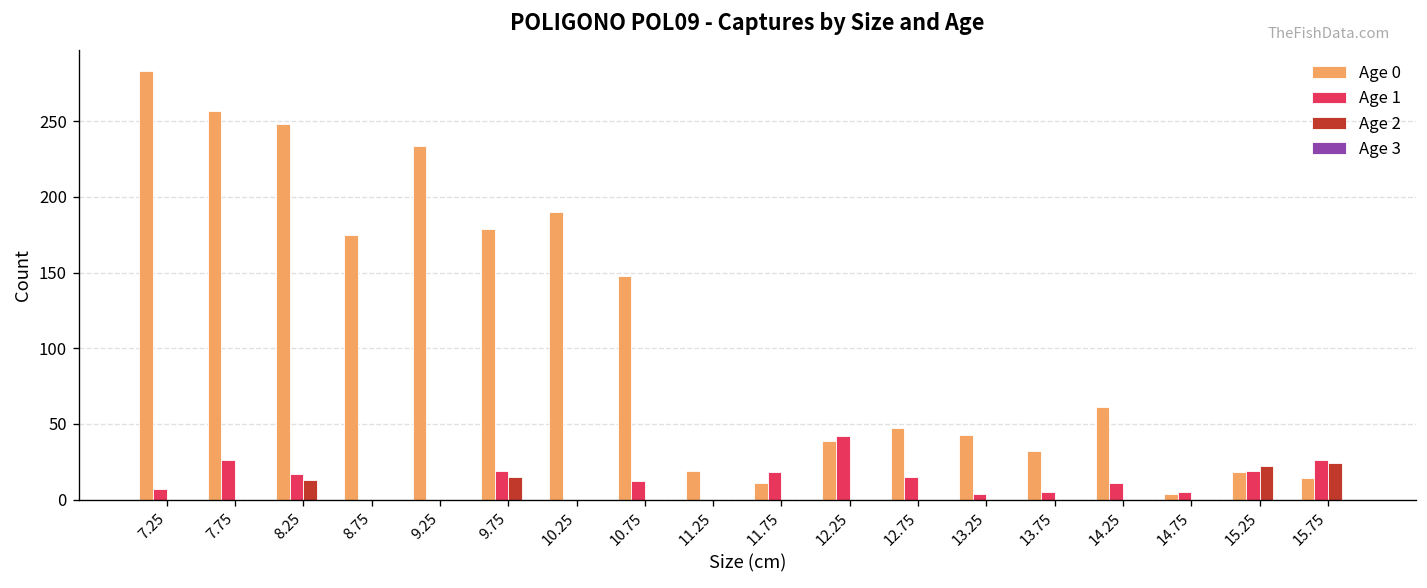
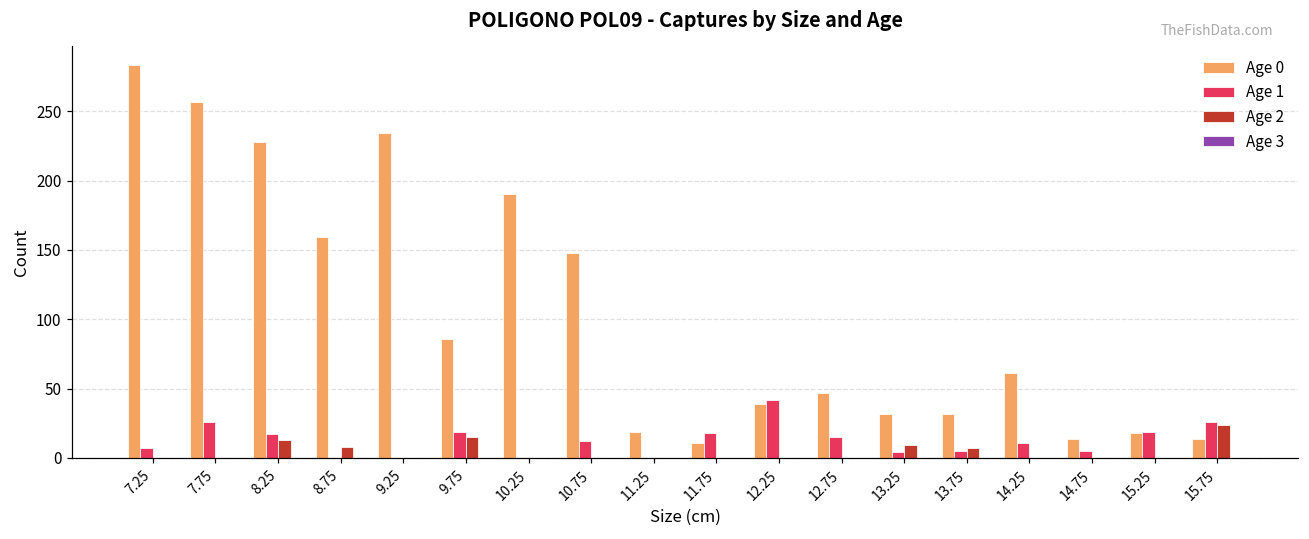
  {
    "Age 0": {
      "7.25": 283,
      "7.75": 257,
-     "8.25": 248,
-     "8.75": 175,
+     "8.25": 228,
+     "8.75": 159,
      "9.25": 234,
-     "9.75": 179,
+     "9.75": 86,
      "10.25": 190,
      "10.75": 148,
      "11.25": 19,
      "11.75": 11,
      "12.25": 39,
      "12.75": 47,
-     "13.25": 43,
+     "13.25": 32,
      "13.75": 32,
      "14.25": 61,
-     "14.75": 4,
+     "14.75": 14,
      "15.25": 18,
      "15.75": 14
    },
    "Age 1": {
      "7.25": 7,
      "7.75": 26,
      "8.25": 17,
      "8.75": 0,
      "9.25": 0,
      "9.75": 19,
      "10.25": 0,
      "10.75": 12,
      "11.25": 0,
      "11.75": 18,
      "12.25": 42,
      "12.75": 15,
      "13.25": 4,
      "13.75": 5,
      "14.25": 11,
      "14.75": 5,
      "15.25": 19,
      "15.75": 26
    },
    "Age 2": {
      "7.25": 0,
      "7.75": 0,
      "8.25": 13,
-     "8.75": 0,
+     "8.75": 8,
      "9.25": 0,
      "9.75": 15,
      "10.25": 0,
      "10.75": 0,
      "11.25": 0,
      "11.75": 0,
      "12.25": 0,
      "12.75": 0,
-     "13.25": 0,
-     "13.75": 0,
+     "13.25": 9,
+     "13.75": 7,
      "14.25": 0,
      "14.75": 0,
-     "15.25": 22,
+     "15.25": 0,
      "15.75": 24
    },
    "Age 3": {
      "7.25": 0,
      "7.75": 0,
      "8.25": 0,
      "8.75": 0,
      "9.25": 0,
      "9.75": 0,
      "10.25": 0,
      "10.75": 0,
      "11.25": 0,
      "11.75": 0,
      "12.25": 0,
      "12.75": 0,
      "13.25": 0,
      "13.75": 0,
      "14.25": 0,
      "14.75": 0,
      "15.25": 0,
      "15.75": 0
    }
  }
